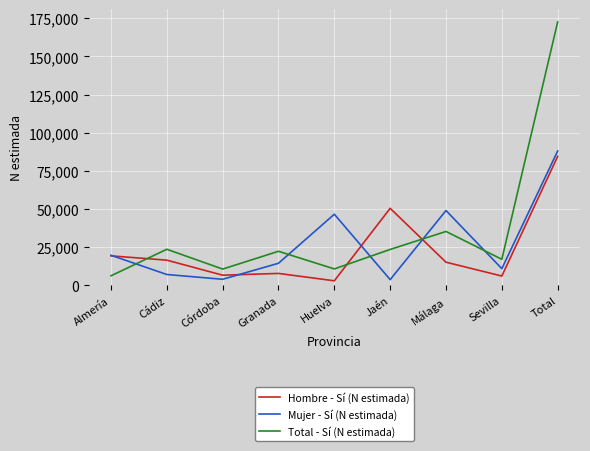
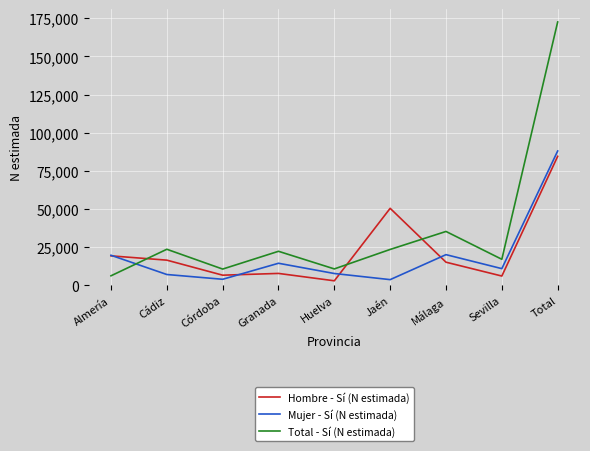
  {
    "Hombre - Sí (N estimada)": {
      "Cádiz": "17,000",
      "Córdoba": "7,000",
      "Granada": "8,000",
      "Huelva": "3,000",
      "Jaén": "50,000",
      "Málaga": "15,000",
      "Sevilla": "6,000",
      "Total": "85,000"
    },
    "Mujer - Sí (N estimada)": {
      "Cádiz": "7,000",
      "Córdoba": "4,000",
      "Granada": "14,000",
-     "Huelva": "47,000",
+     "Huelva": "8,000",
      "Jaén": "4,000",
-     "Málaga": "49,000",
+     "Málaga": "20,000",
      "Sevilla": "11,000",
      "Total": "88,000"
    },
    "Total - Sí (N estimada)": {
      "Almería": "6,000",
      "Cádiz": "24,000",
      "Córdoba": "11,000",
      "Granada": "22,000",
      "Huelva": "11,000",
      "Jaén": "24,000",
      "Málaga": "35,000",
      "Sevilla": "17,000",
      "Total": "173,000"
    }
  }
